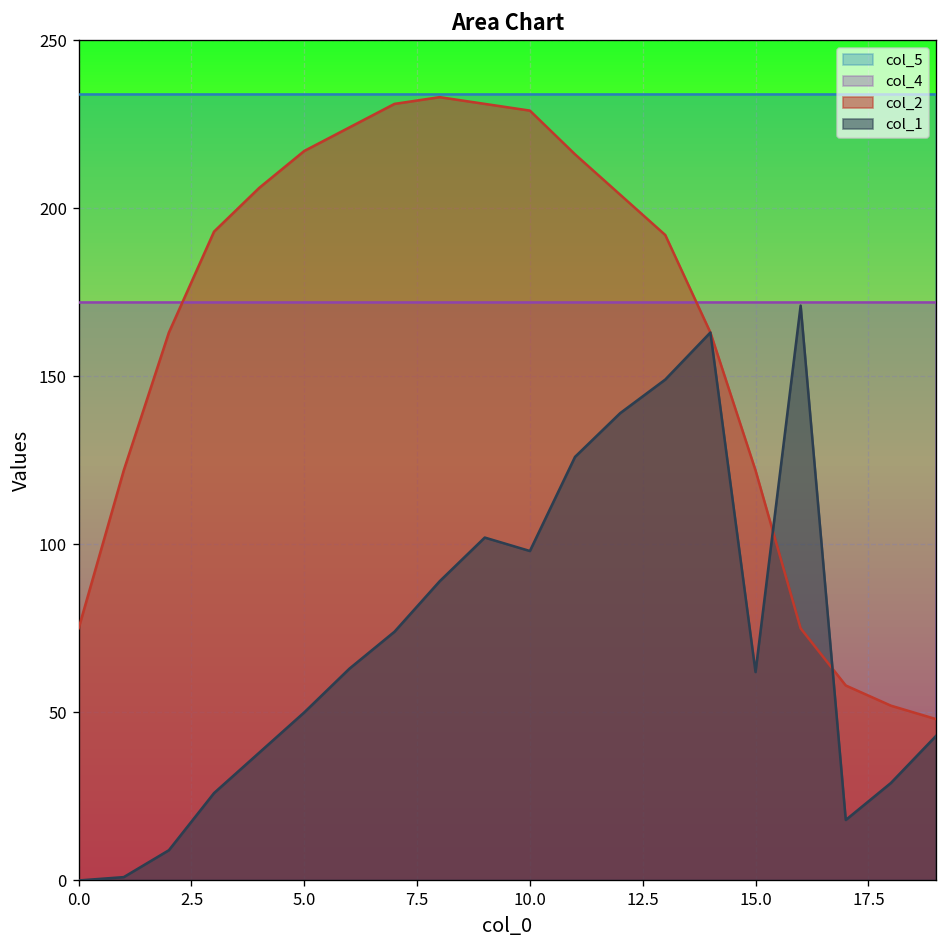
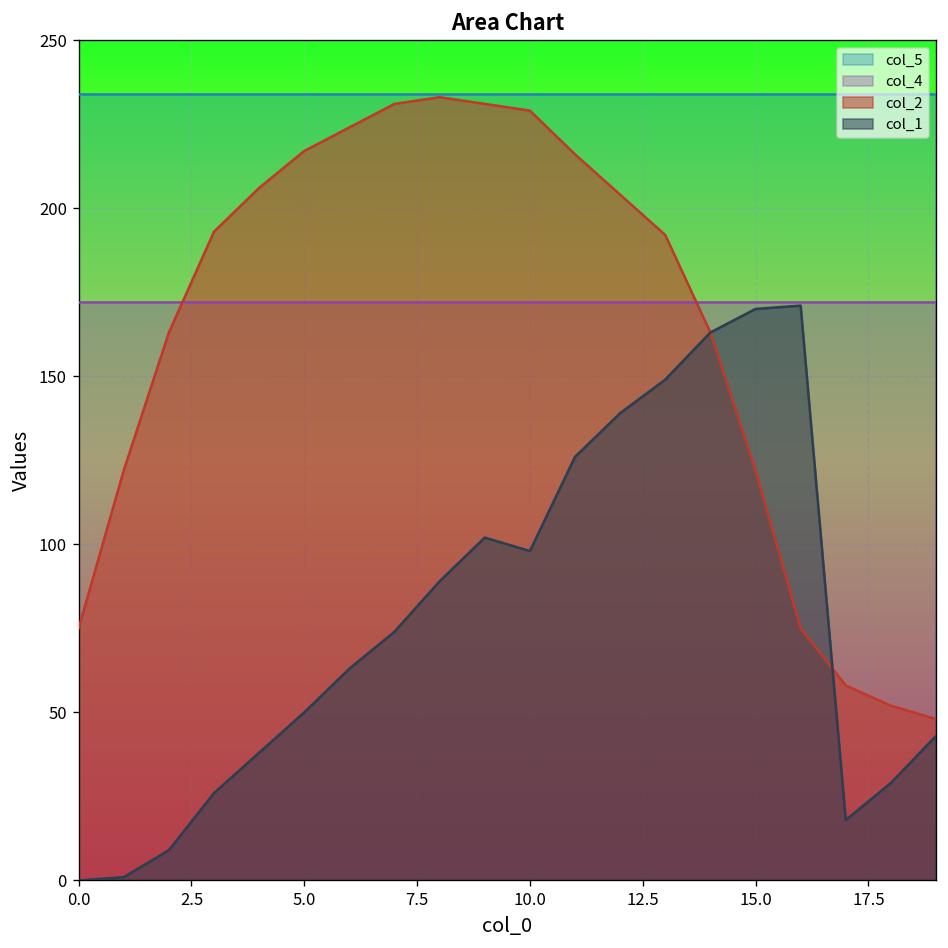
  {
    "col_5": {
      "0.0": 234,
      "5.0": 234,
      "10.0": 234,
      "15.0": 234
    },
    "col_4": {
      "0.0": 172,
      "5.0": 172,
      "10.0": 172,
      "15.0": 172
    },
    "col_2": {
      "0.0": 75,
      "5.0": 217,
      "10.0": 229,
      "15.0": 122
    },
    "col_1": {
      "0.0": 0,
      "5.0": 50,
      "10.0": 98,
-     "15.0": 62
+     "15.0": 170
    }
  }
